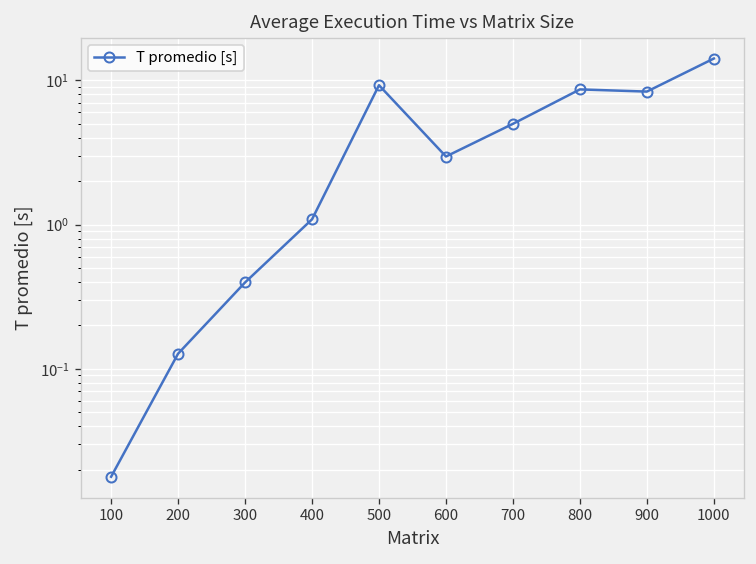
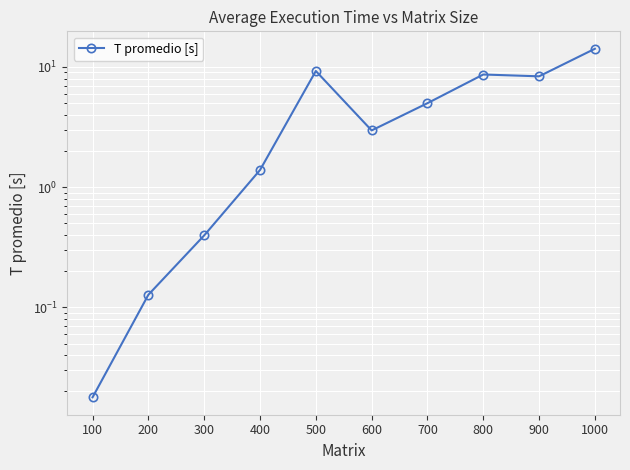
  {
    "100": 0.018,
    "200": 0.13,
    "300": 0.4,
-   "400": 1.1,
+   "400": 1.4,
    "500": 9,
    "600": 3.0,
    "700": 5.0,
    "800": 9,
    "900": 8,
    "1000": 14
  }
